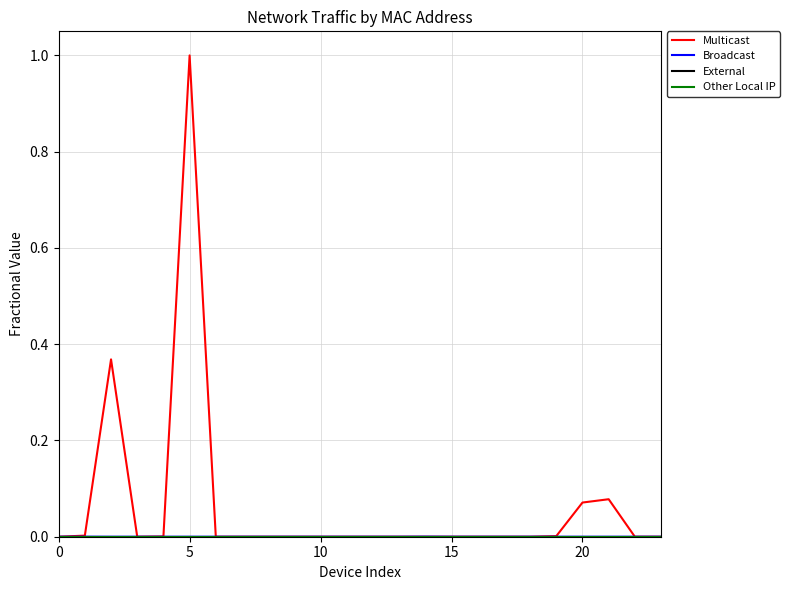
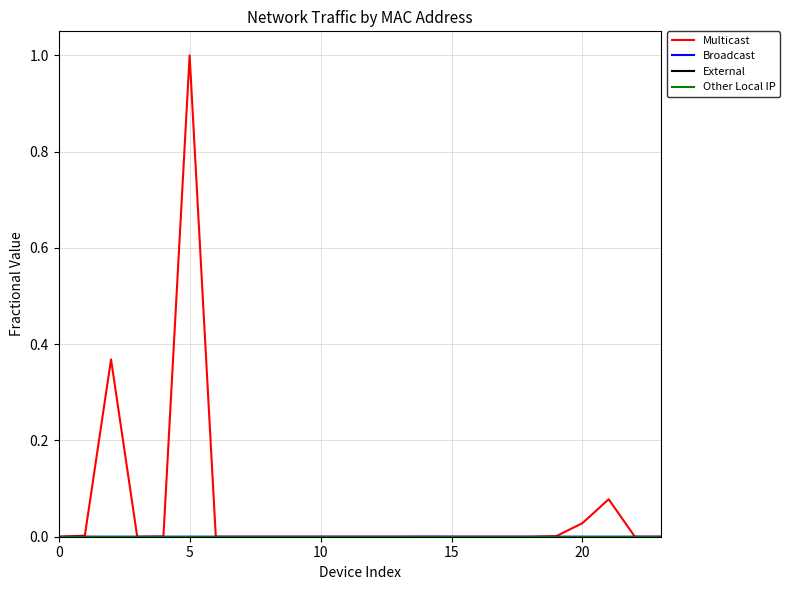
  {
    "Multicast": {
      "5": 1.00,
-     "20": 0.07
+     "20": 0.03
    },
    "Other Local IP": {
      "5": 0.00,
      "20": 0.00
    }
  }
